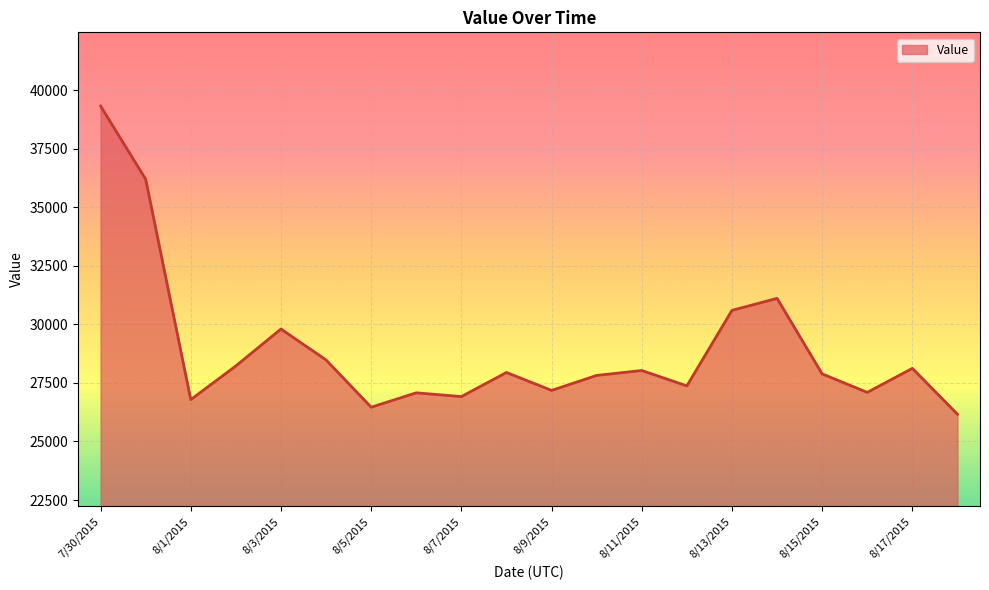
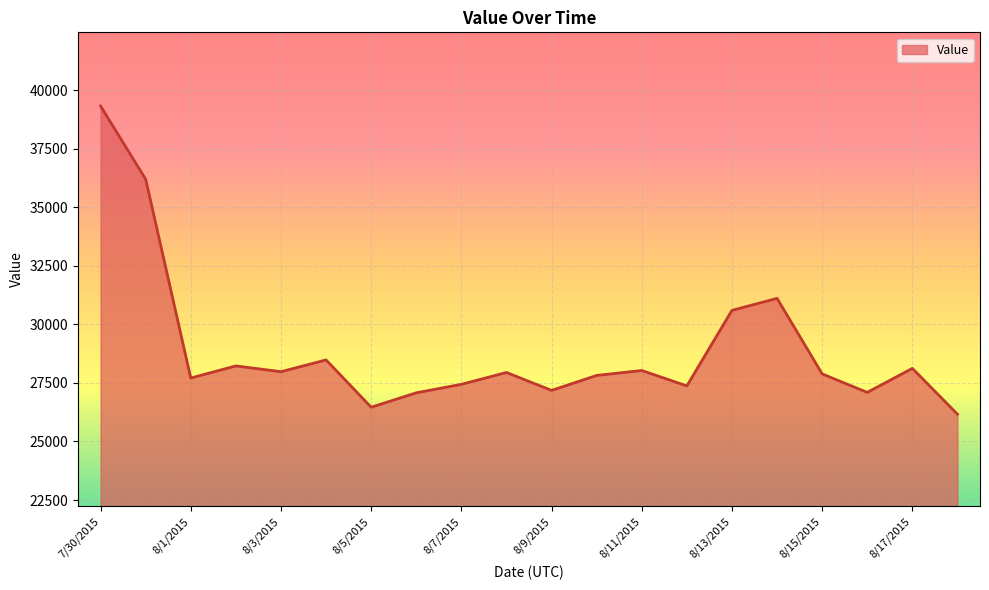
  {
    "7/30/2015": 39300,
-   "8/1/2015": 26800,
-   "8/3/2015": 29800,
+   "8/1/2015": 27700,
+   "8/3/2015": 28000,
    "8/5/2015": 26500,
-   "8/7/2015": 26900,
+   "8/7/2015": 27400,
    "8/9/2015": 27200,
    "8/11/2015": 28000,
    "8/13/2015": 30600,
    "8/15/2015": 27900,
    "8/17/2015": 28100
  }
